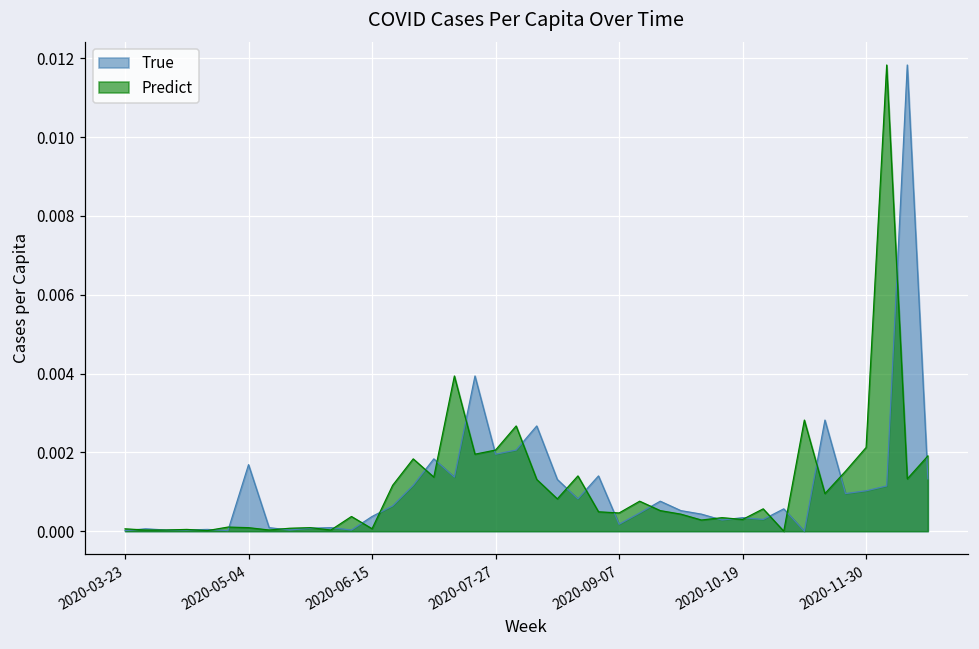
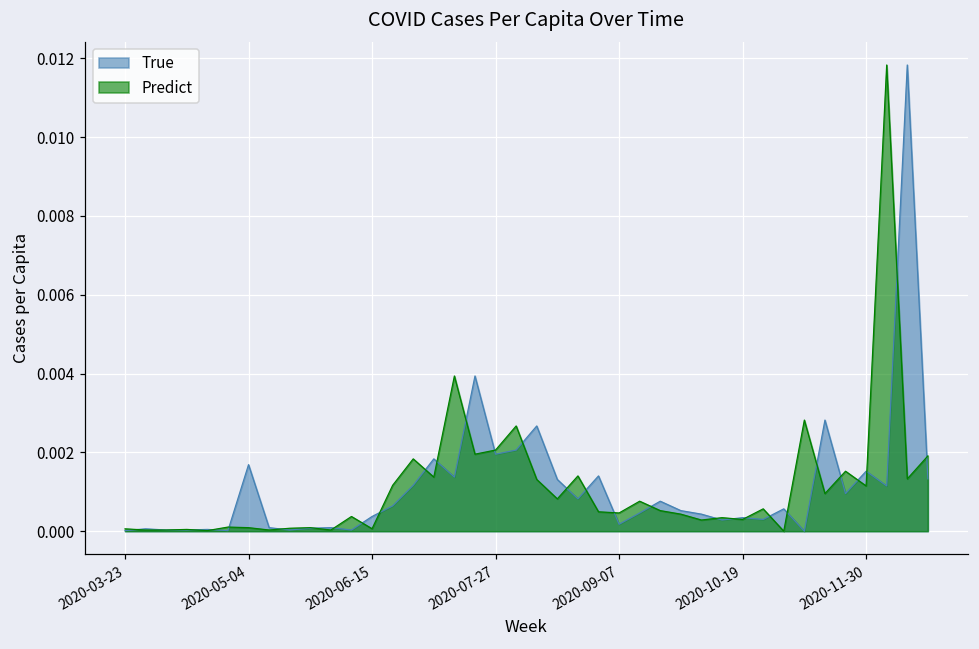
  {
    "True": {
      "2020-05-04": 0.0017,
      "2020-06-15": 0.0004,
      "2020-07-27": 0.0020,
      "2020-09-07": 0.0002,
-     "2020-11-30": 0.0010
+     "2020-11-30": 0.0015
    },
    "Predict": {
      "2020-05-04": 0.0001,
      "2020-06-15": 0.0001,
      "2020-07-27": 0.0021,
      "2020-09-07": 0.0005,
-     "2020-11-30": 0.0021
+     "2020-11-30": 0.0011
    }
  }
